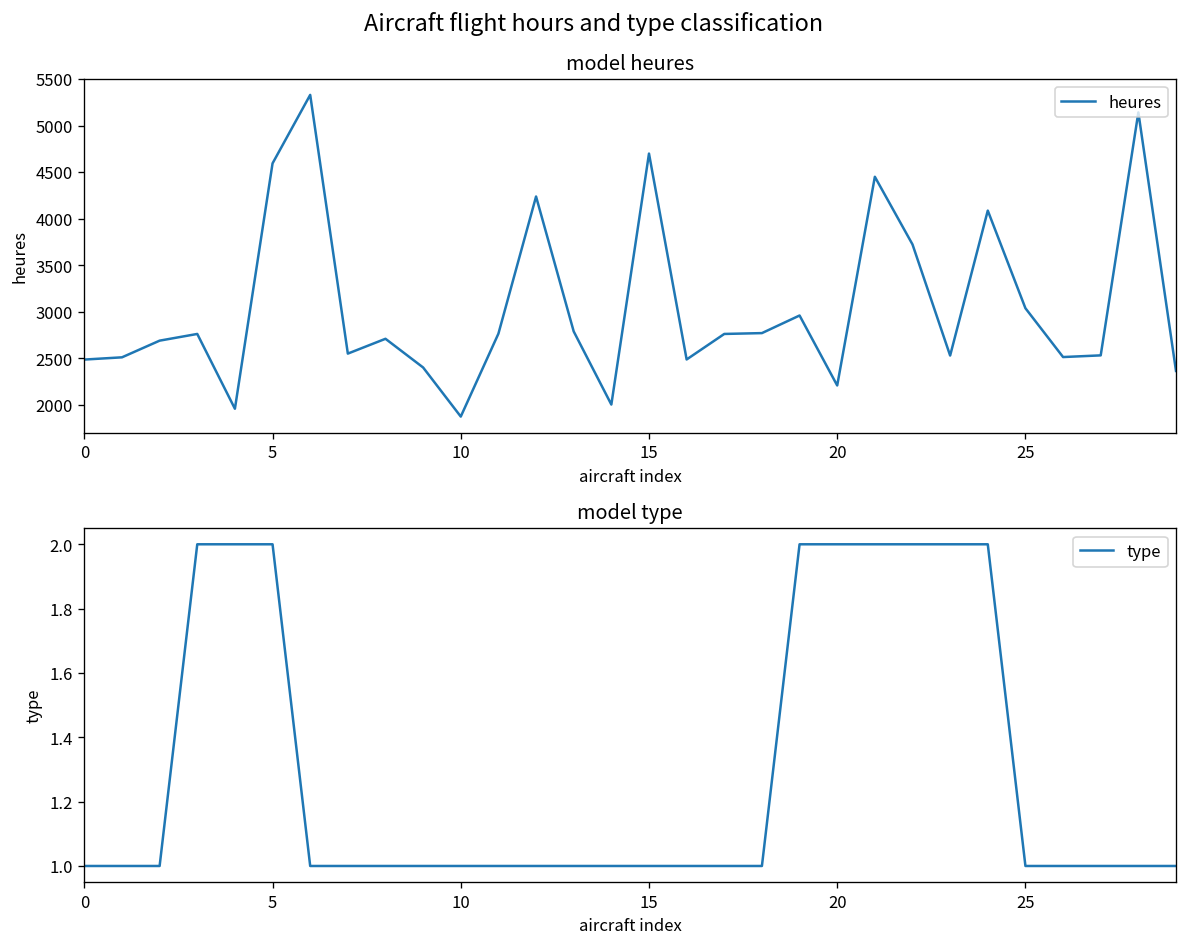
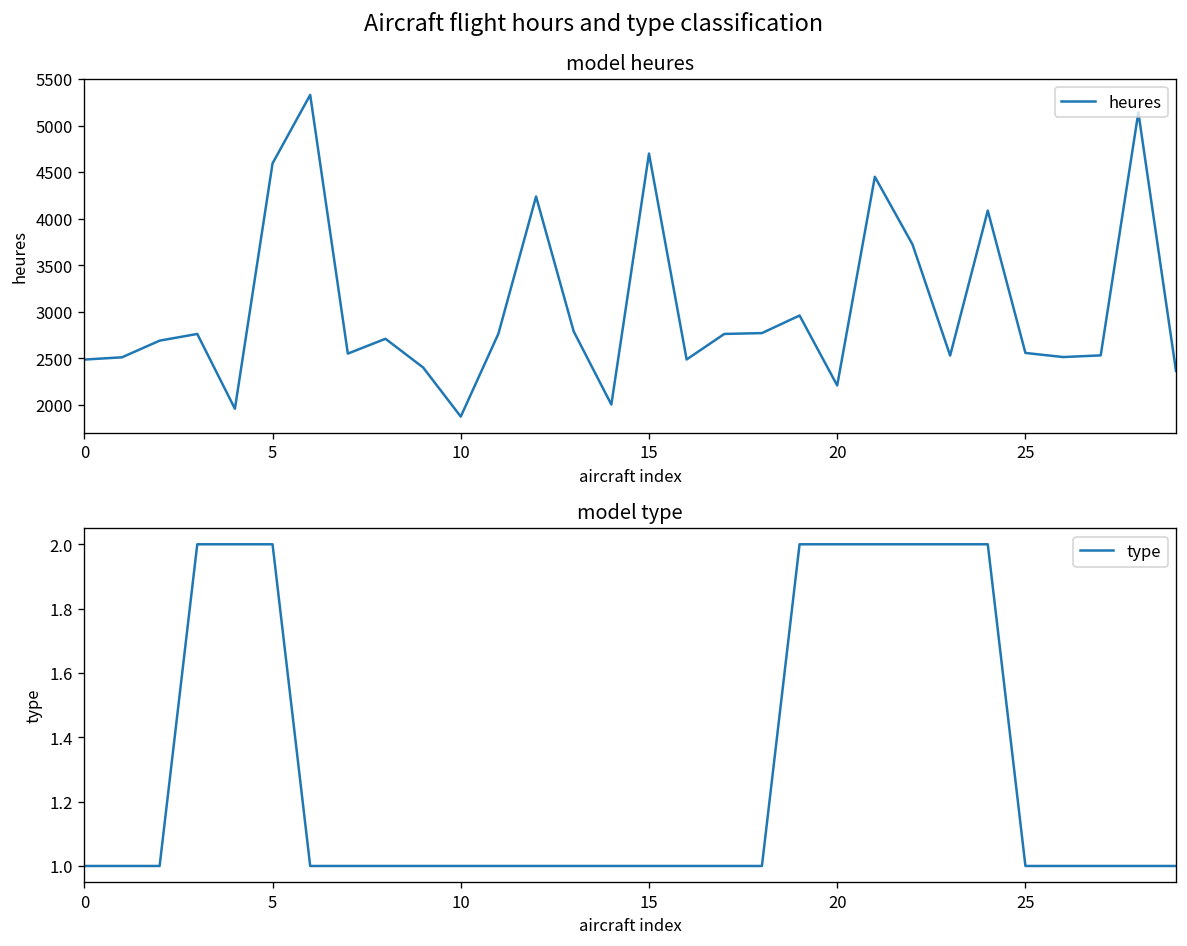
  {
    "model heures": {
      "0": 2500,
      "5": 4600,
      "10": 1900,
      "15": 4700,
      "20": 2200,
-     "25": 3000
+     "25": 2600
    },
    "model type": {
      "0": 1.00,
      "5": 2.00,
      "10": 1.00,
      "15": 1.00,
      "20": 2.00,
      "25": 1.00
    }
  }
